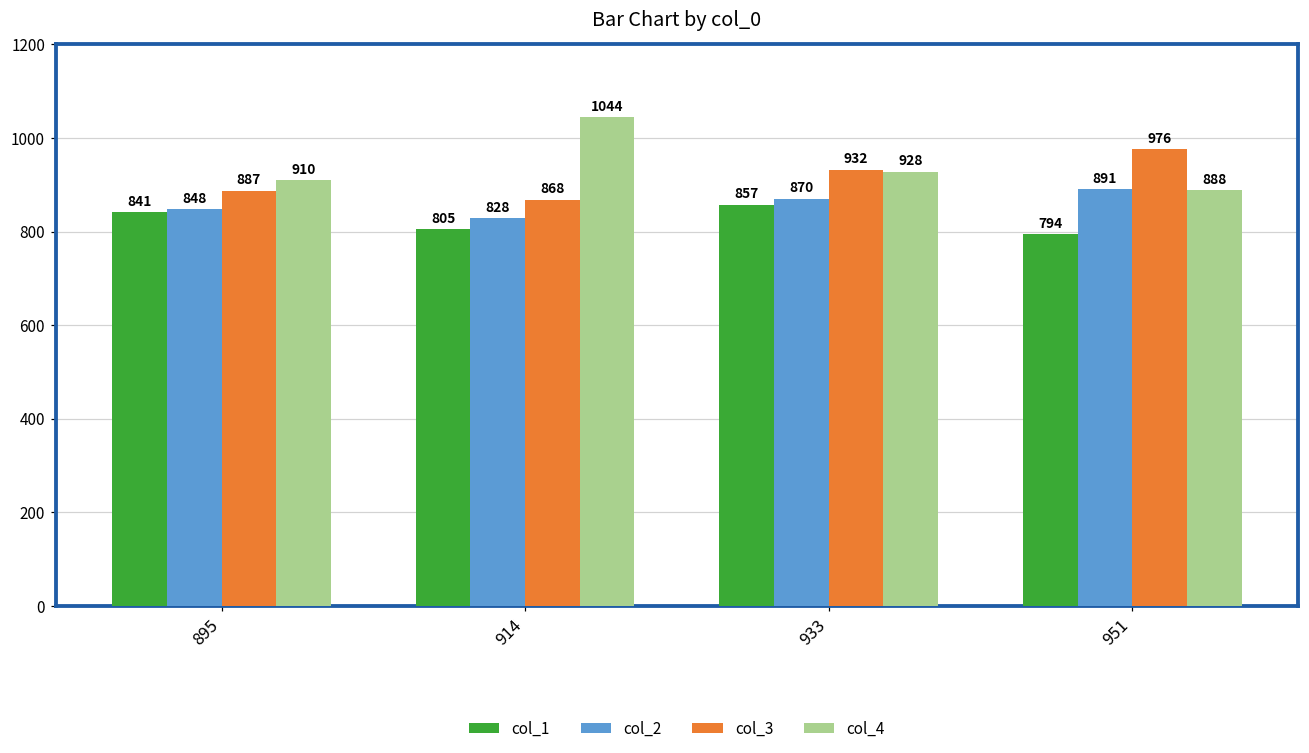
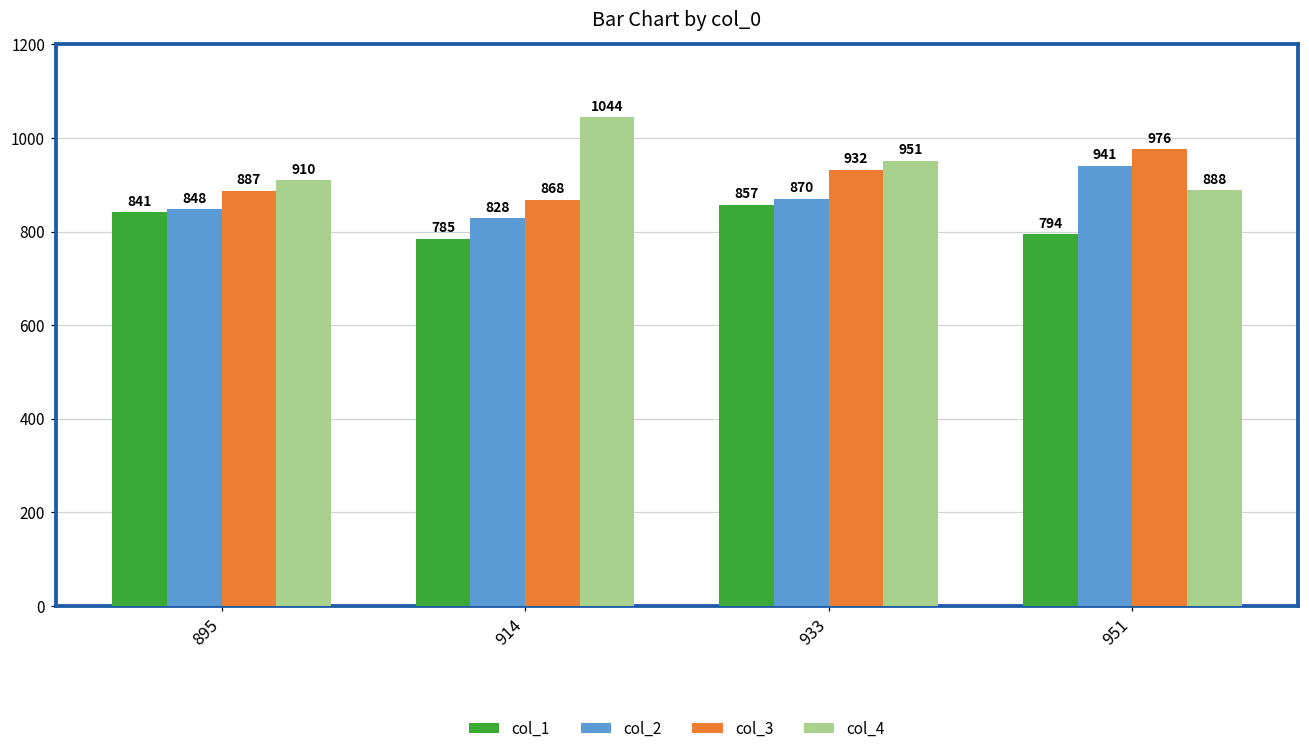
  {
    "col_1": {
      "895": 841,
-     "914": 805,
+     "914": 785,
      "933": 857,
      "951": 794
    },
    "col_2": {
      "895": 848,
      "914": 828,
      "933": 870,
-     "951": 891
+     "951": 941
    },
    "col_3": {
      "895": 887,
      "914": 868,
      "933": 932,
      "951": 976
    },
    "col_4": {
      "895": 910,
      "914": 1044,
-     "933": 928,
+     "933": 951,
      "951": 888
    }
  }
